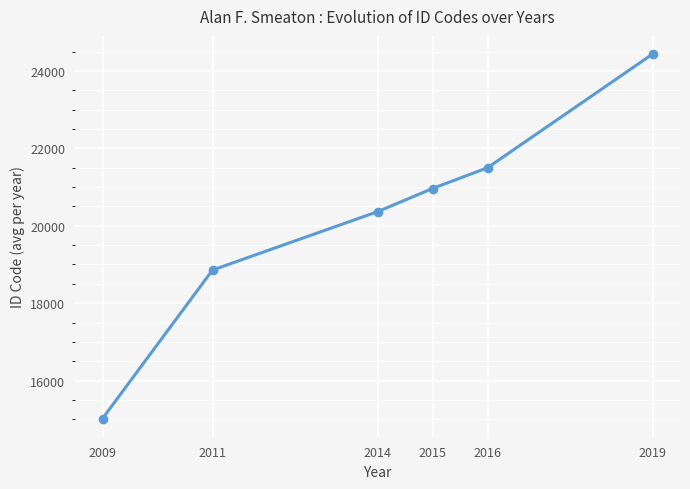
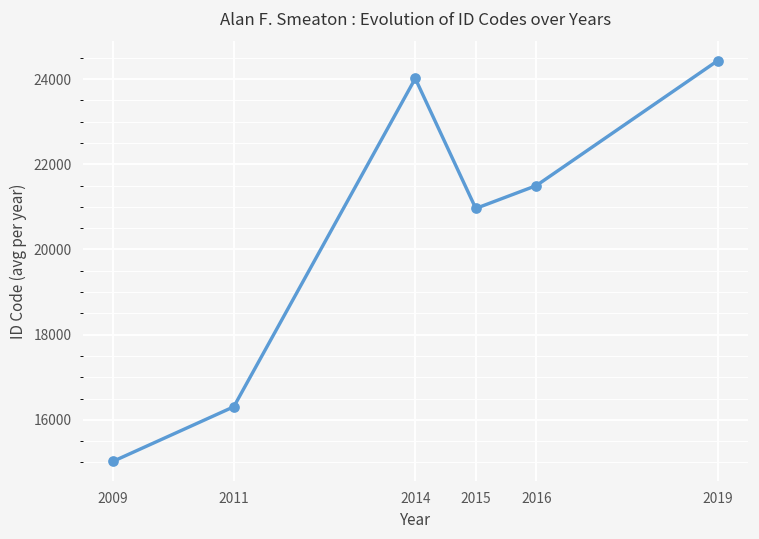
  {
    "2009": 15000,
-   "2011": 18900,
-   "2014": 20400,
+   "2011": 16300,
+   "2014": 24000,
    "2015": 21000,
    "2016": 21500,
    "2019": 24400
  }
